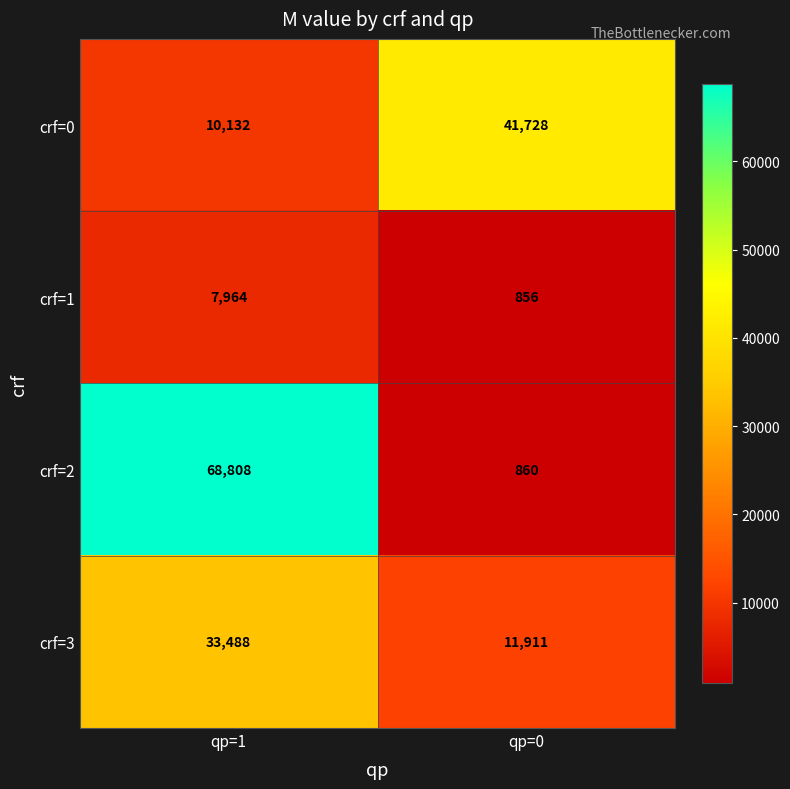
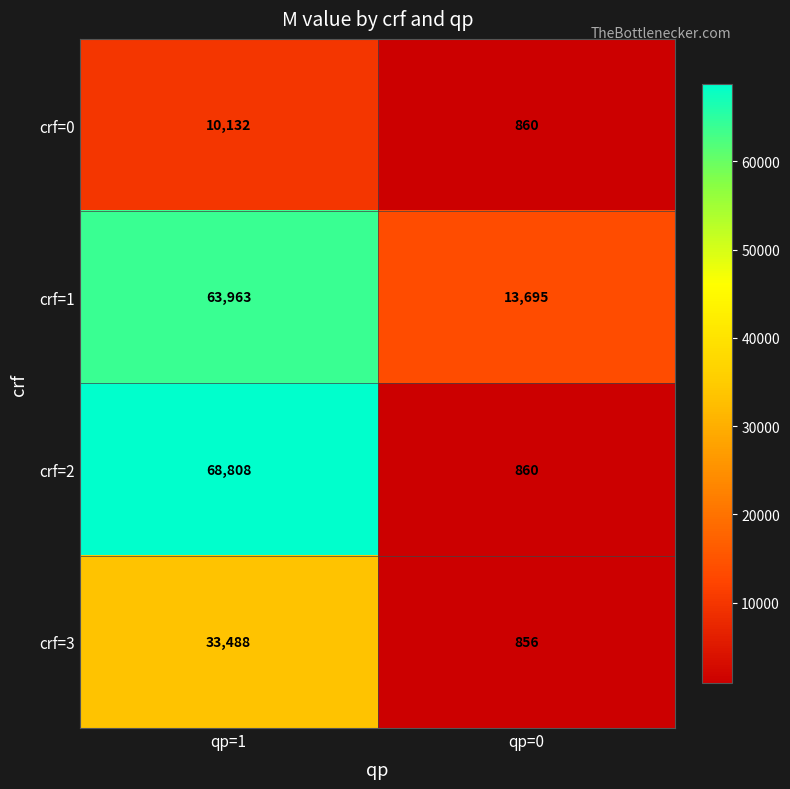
  {
    "crf=0": {
      "qp=1": "10,132",
-     "qp=0": "41,728"
+     "qp=0": "860"
    },
    "crf=1": {
-     "qp=1": "7,964",
-     "qp=0": "856"
+     "qp=1": "63,963",
+     "qp=0": "13,695"
    },
    "crf=2": {
      "qp=1": "68,808",
      "qp=0": "860"
    },
    "crf=3": {
      "qp=1": "33,488",
-     "qp=0": "11,911"
+     "qp=0": "856"
    }
  }
